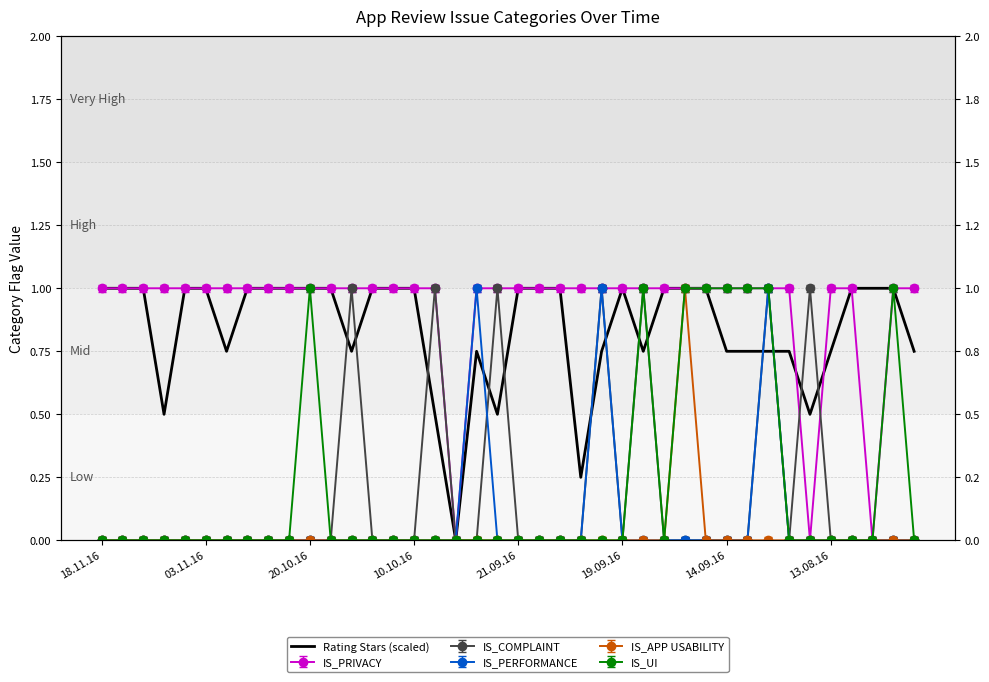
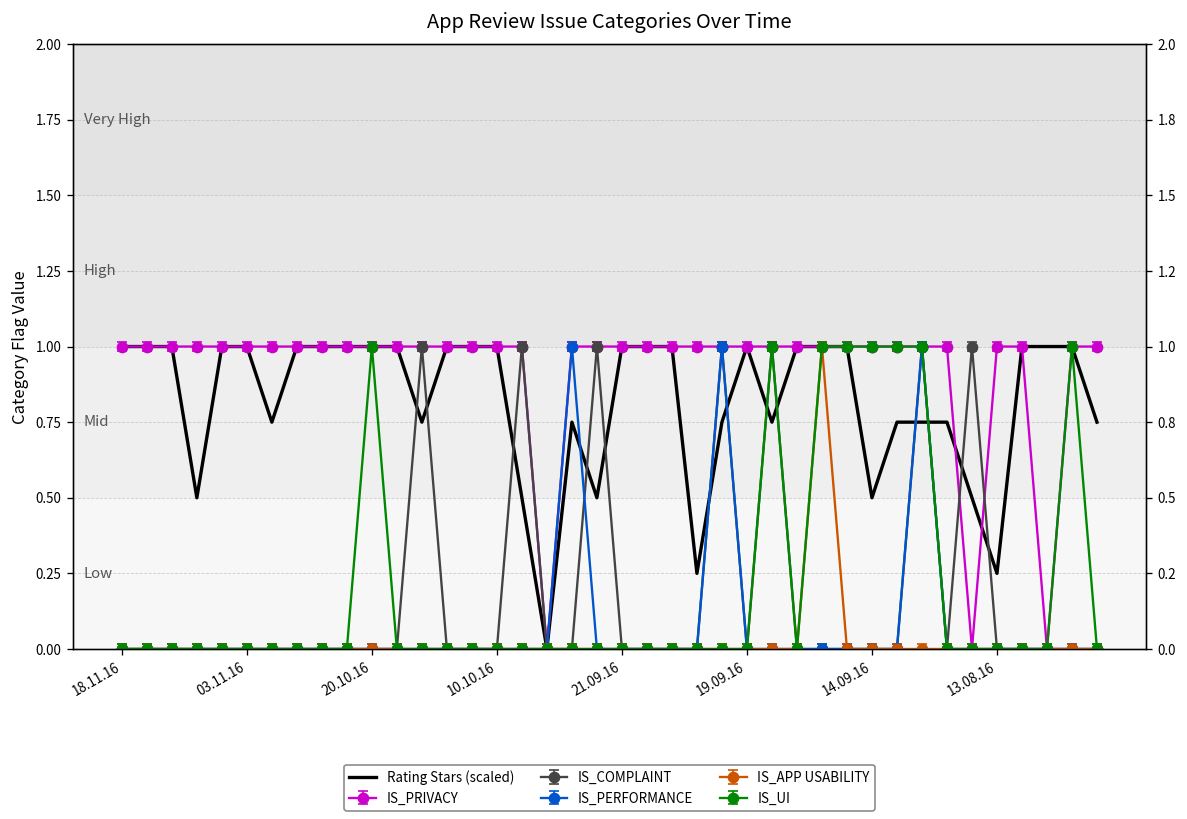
  {
    "Rating Stars (scaled)": {
-     "14.09.16": 0.75,
-     "13.08.16": 0.75
+     "14.09.16": 0.50,
+     "13.08.16": 0.25
    }
  }
